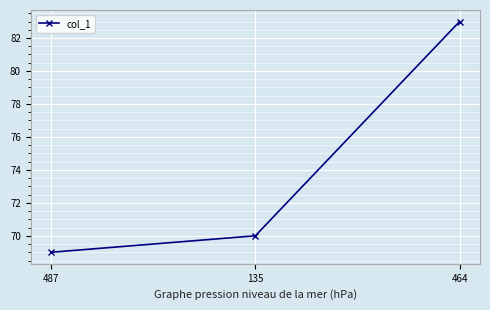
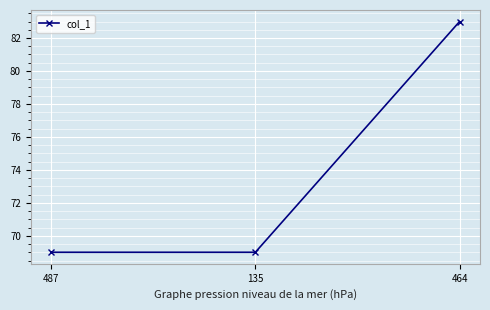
  {
    "487": 69,
-   "135": 70,
+   "135": 69,
    "464": 83
  }
